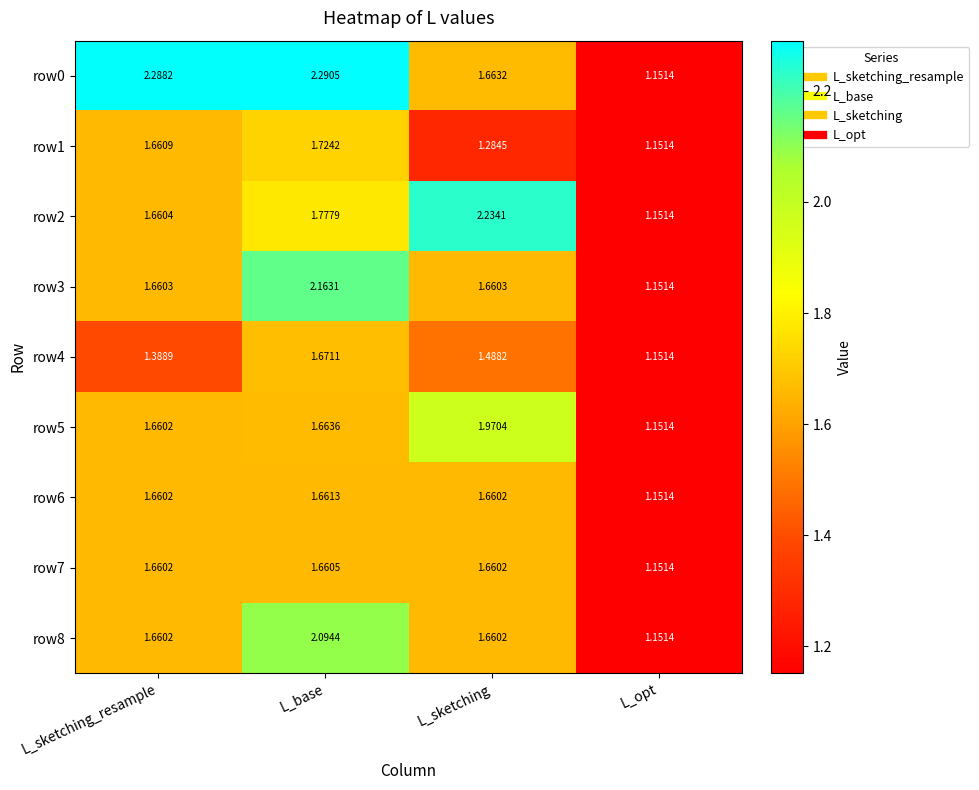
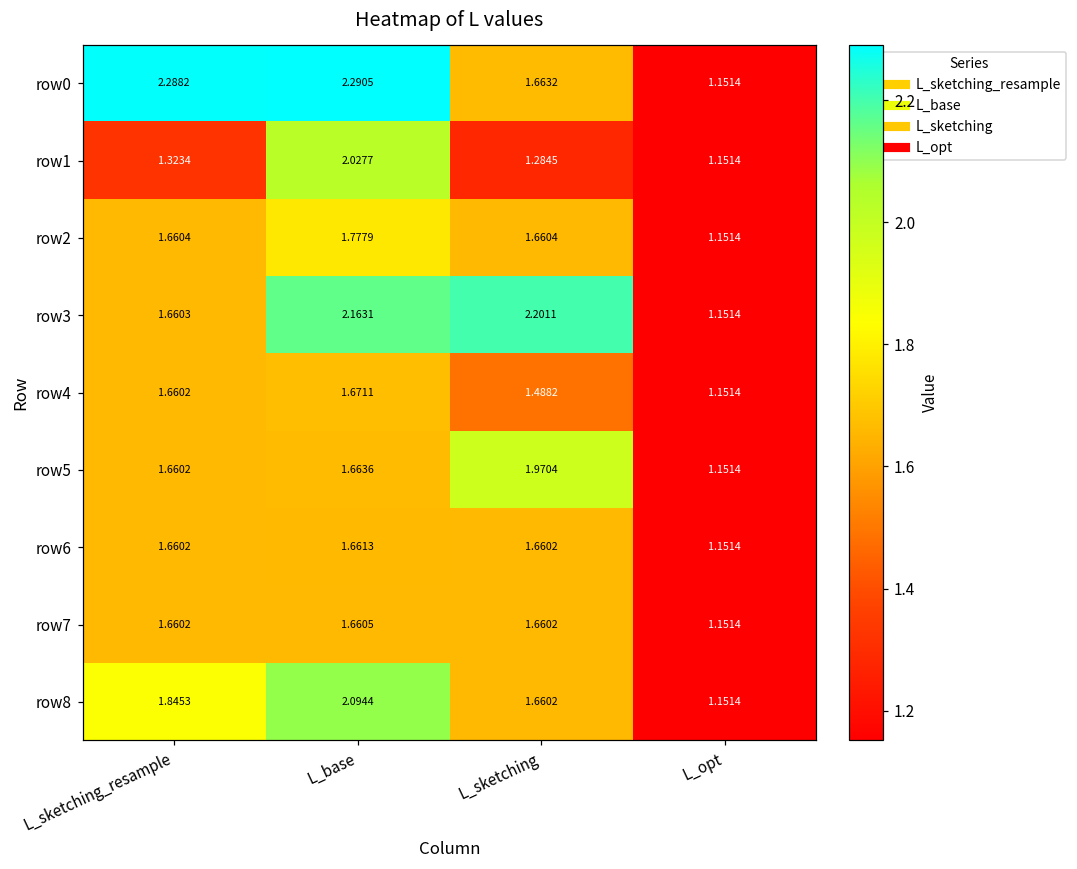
  {
    "row0": {
      "L_sketching_resample": 2.2882,
      "L_base": 2.2905,
      "L_sketching": 1.6632,
      "L_opt": 1.1514
    },
    "row1": {
-     "L_sketching_resample": 1.6609,
-     "L_base": 1.7242,
+     "L_sketching_resample": 1.3234,
+     "L_base": 2.0277,
      "L_sketching": 1.2845,
      "L_opt": 1.1514
    },
    "row2": {
      "L_sketching_resample": 1.6604,
      "L_base": 1.7779,
-     "L_sketching": 2.2341,
+     "L_sketching": 1.6604,
      "L_opt": 1.1514
    },
    "row3": {
      "L_sketching_resample": 1.6603,
      "L_base": 2.1631,
-     "L_sketching": 1.6603,
+     "L_sketching": 2.2011,
      "L_opt": 1.1514
    },
    "row4": {
-     "L_sketching_resample": 1.3889,
+     "L_sketching_resample": 1.6602,
      "L_base": 1.6711,
      "L_sketching": 1.4882,
      "L_opt": 1.1514
    },
    "row5": {
      "L_sketching_resample": 1.6602,
      "L_base": 1.6636,
      "L_sketching": 1.9704,
      "L_opt": 1.1514
    },
    "row6": {
      "L_sketching_resample": 1.6602,
      "L_base": 1.6613,
      "L_sketching": 1.6602,
      "L_opt": 1.1514
    },
    "row7": {
      "L_sketching_resample": 1.6602,
      "L_base": 1.6605,
      "L_sketching": 1.6602,
      "L_opt": 1.1514
    },
    "row8": {
-     "L_sketching_resample": 1.6602,
+     "L_sketching_resample": 1.8453,
      "L_base": 2.0944,
      "L_sketching": 1.6602,
      "L_opt": 1.1514
    }
  }
